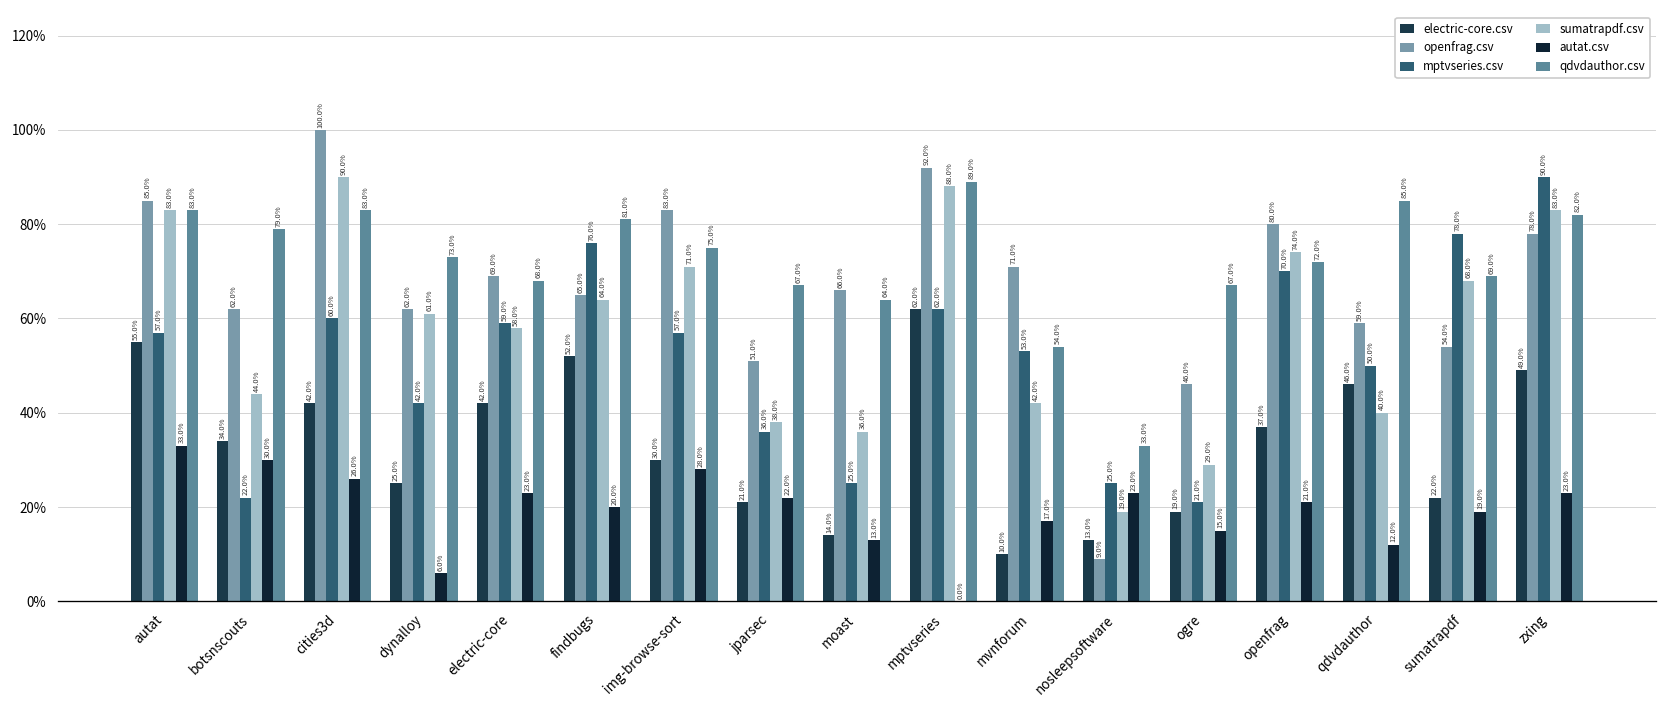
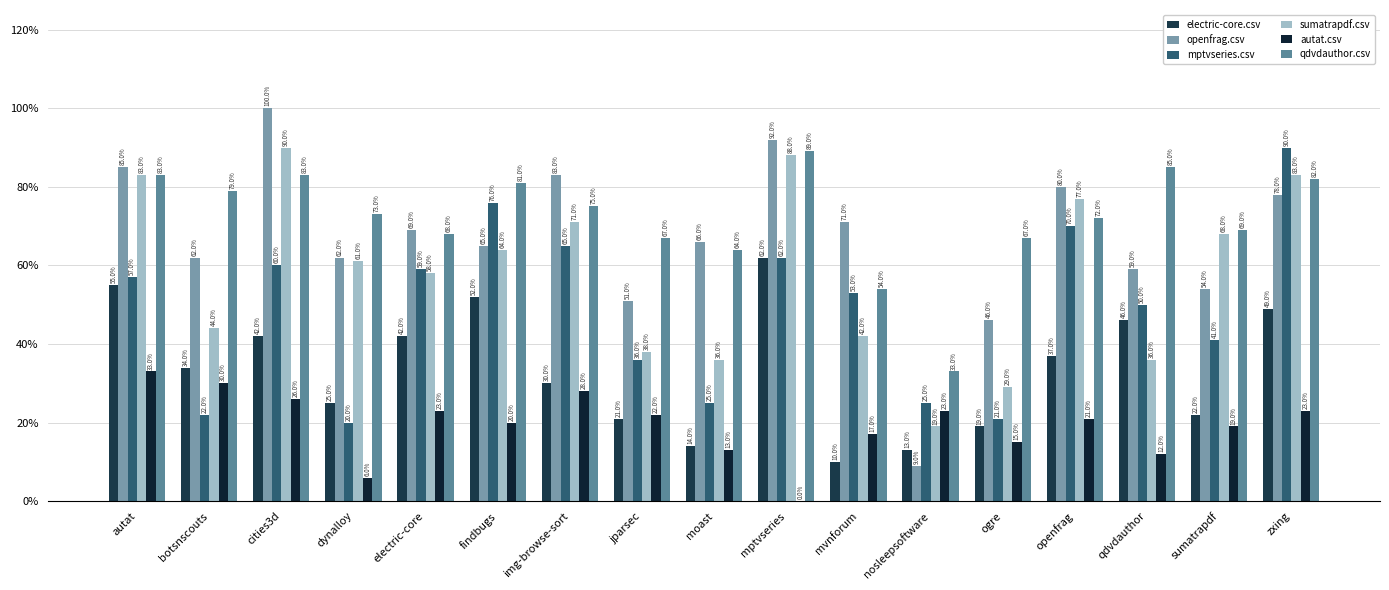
  {
    "mptvseries.csv": {
      "autat": "57.0%",
      "botsnscouts": "22.0%",
      "cities3d": "60.0%",
-     "dynalloy": "42.0%",
+     "dynalloy": "20.0%",
      "electric-core": "59.0%",
      "findbugs": "76.0%",
-     "img-browse-sort": "57.0%",
+     "img-browse-sort": "65.0%",
      "jparsec": "36.0%",
      "moast": "25.0%",
      "mptvseries": "62.0%",
      "mvnforum": "53.0%",
      "nosleepsoftware": "25.0%",
      "ogre": "21.0%",
      "openfrag": "70.0%",
      "qdvdauthor": "50.0%",
-     "sumatrapdf": "78.0%",
+     "sumatrapdf": "41.0%",
      "zxing": "90.0%"
    },
    "sumatrapdf.csv": {
      "autat": "83.0%",
      "botsnscouts": "44.0%",
      "cities3d": "90.0%",
      "dynalloy": "61.0%",
      "electric-core": "58.0%",
      "findbugs": "64.0%",
      "img-browse-sort": "71.0%",
      "jparsec": "38.0%",
      "moast": "36.0%",
      "mptvseries": "88.0%",
      "mvnforum": "42.0%",
      "nosleepsoftware": "19.0%",
      "ogre": "29.0%",
-     "openfrag": "74.0%",
-     "qdvdauthor": "40.0%",
+     "openfrag": "77.0%",
+     "qdvdauthor": "36.0%",
      "sumatrapdf": "68.0%",
      "zxing": "83.0%"
    }
  }
